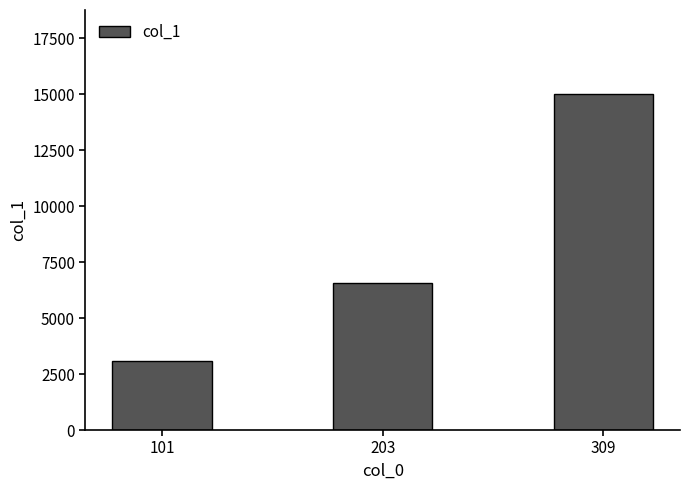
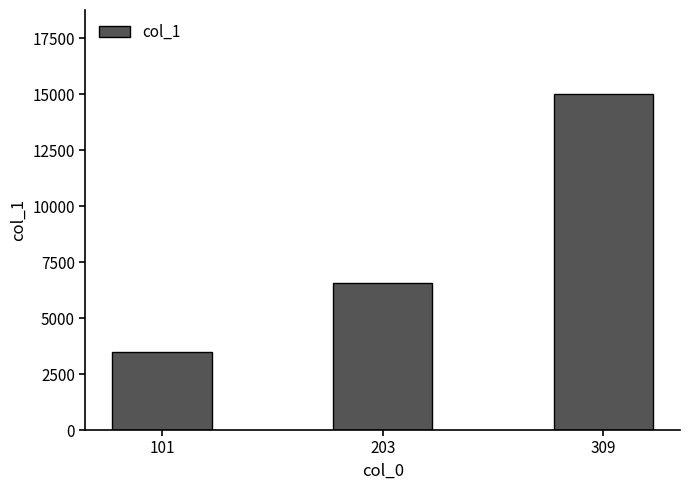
  {
-   "101": 3100,
+   "101": 3500,
    "203": 6500,
    "309": 15000
  }
